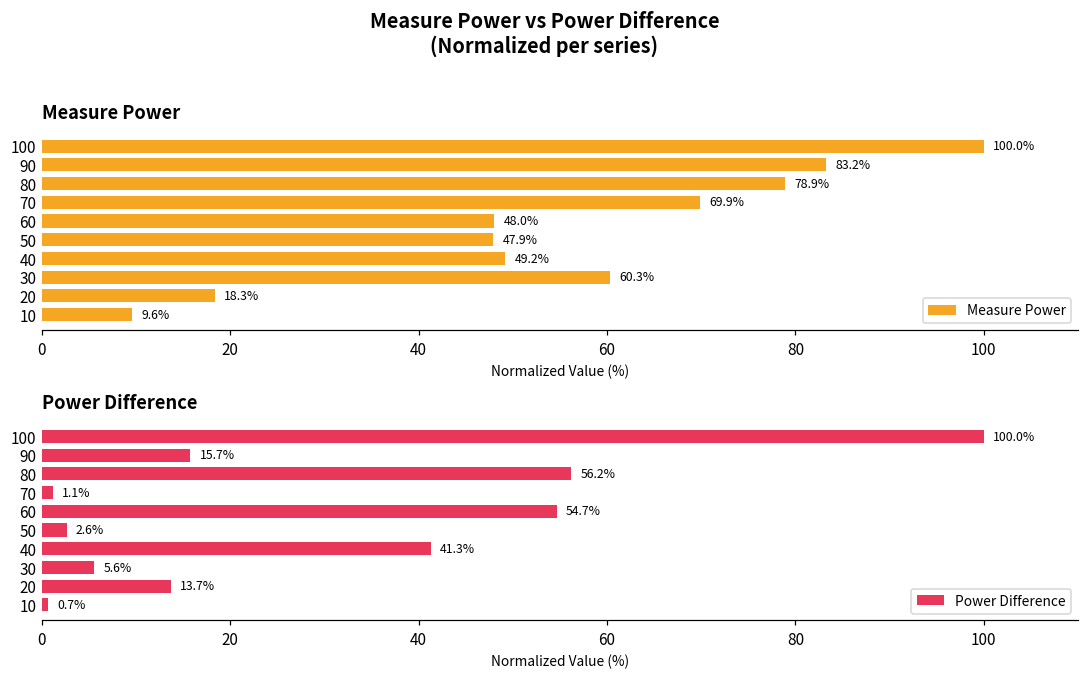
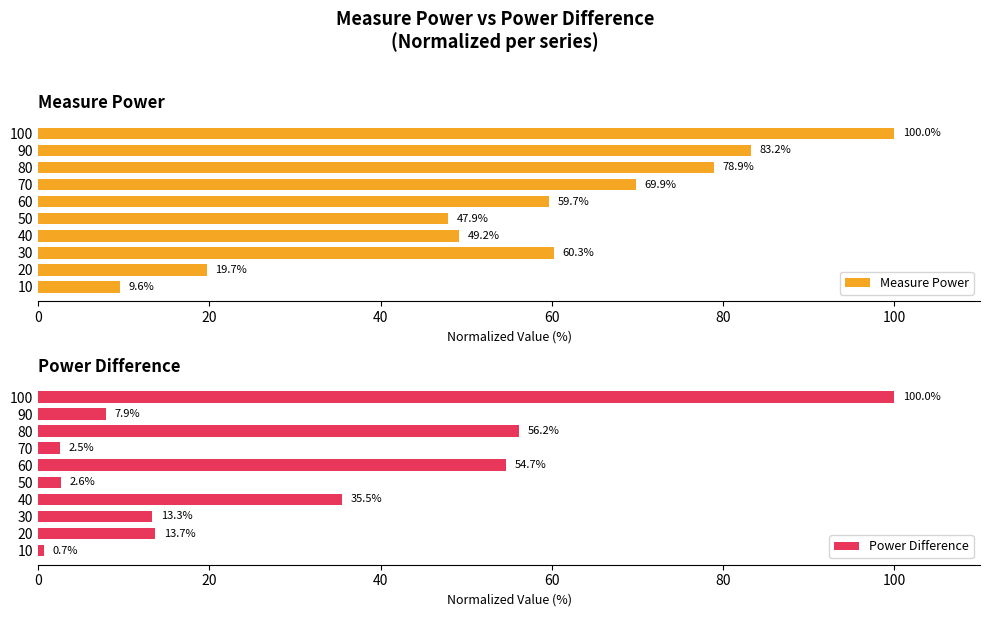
  {
    "Measure Power": {
      "100": "100.0%",
      "90": "83.2%",
      "80": "78.9%",
      "70": "69.9%",
-     "60": "48.0%",
+     "60": "59.7%",
      "50": "47.9%",
      "40": "49.2%",
      "30": "60.3%",
-     "20": "18.3%",
+     "20": "19.7%",
      "10": "9.6%"
    },
    "Power Difference": {
      "100": "100.0%",
-     "90": "15.7%",
+     "90": "7.9%",
      "80": "56.2%",
-     "70": "1.1%",
+     "70": "2.5%",
      "60": "54.7%",
      "50": "2.6%",
-     "40": "41.3%",
-     "30": "5.6%",
+     "40": "35.5%",
+     "30": "13.3%",
      "20": "13.7%",
      "10": "0.7%"
    }
  }
